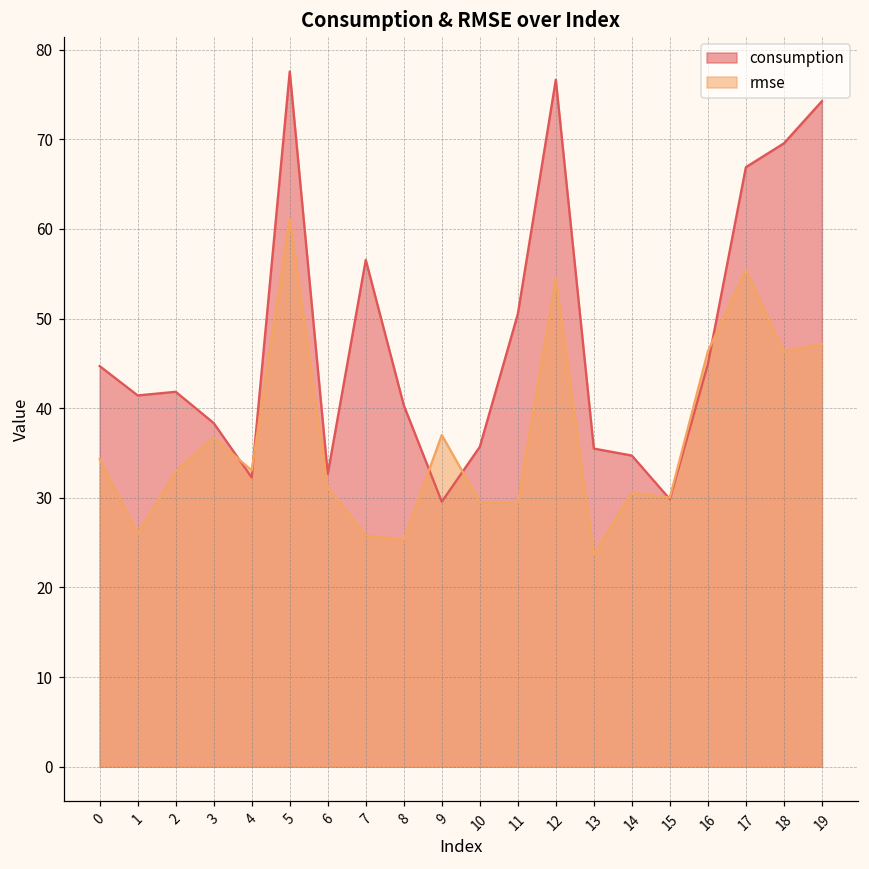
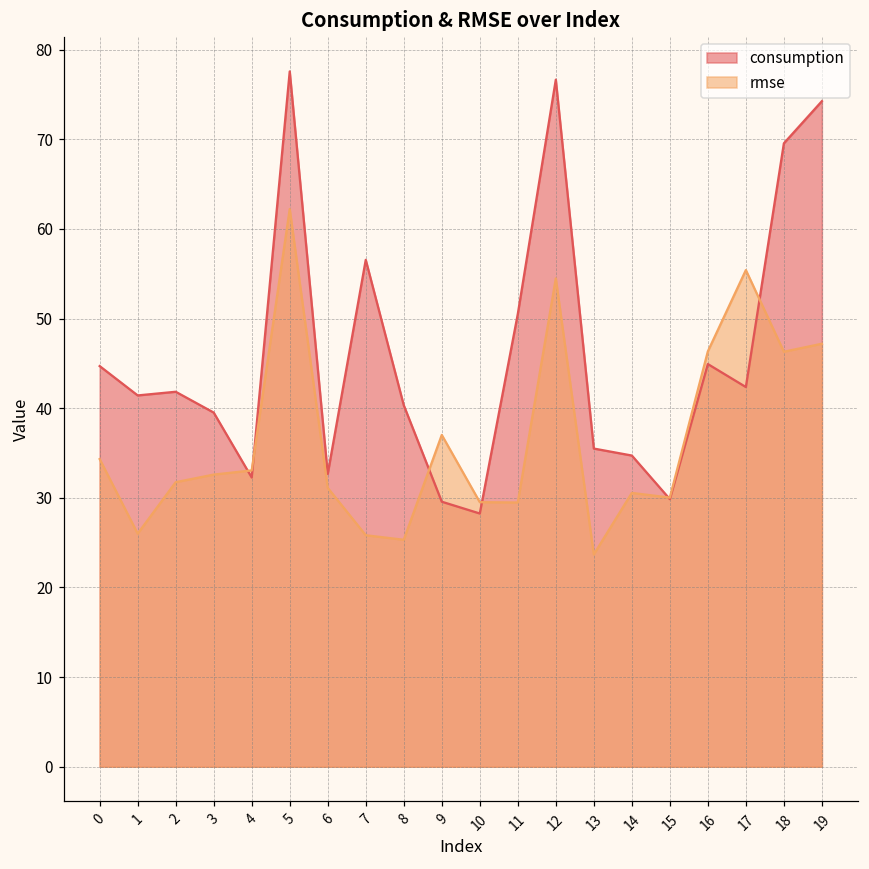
  {
    "consumption": {
      "0": 45,
      "1": 41,
      "2": 42,
-     "3": 38,
+     "3": 40,
      "4": 32,
      "5": 78,
      "6": 33,
      "7": 57,
      "8": 40,
      "9": 30,
-     "10": 36,
+     "10": 28,
      "11": 51,
      "12": 77,
      "13": 35,
      "14": 35,
      "16": 45,
-     "17": 67,
+     "17": 42,
      "18": 70,
      "19": 74
    },
    "rmse": {
      "0": 34,
      "1": 26,
-     "2": 33,
-     "3": 37,
+     "2": 32,
+     "3": 33,
      "4": 33,
-     "5": 61,
+     "5": 62,
      "6": 31,
      "7": 26,
      "8": 25,
      "9": 37,
      "10": 30,
      "11": 29,
      "12": 54,
      "13": 24,
      "14": 31,
      "16": 46,
      "17": 55,
      "18": 46,
      "19": 47
    }
  }
